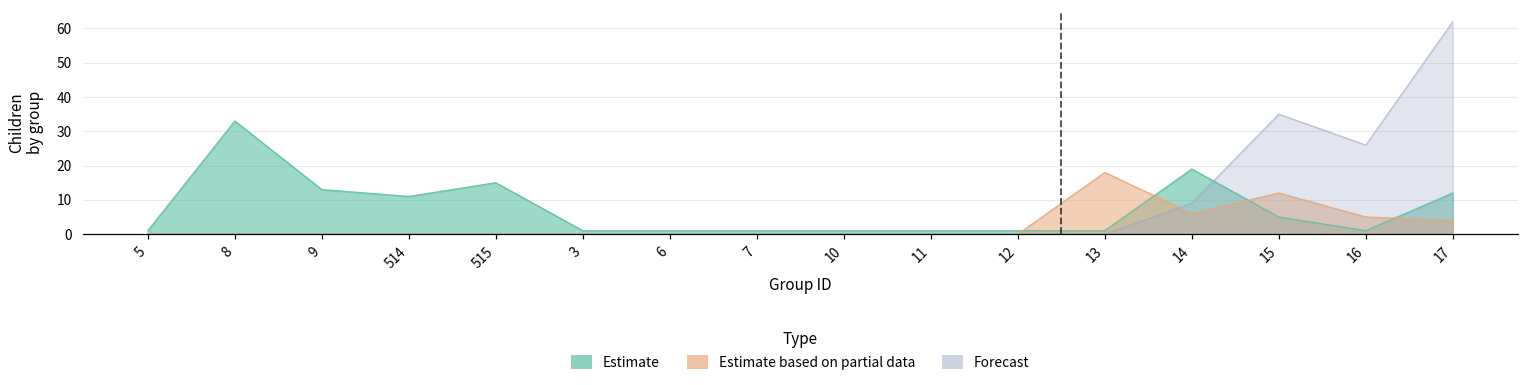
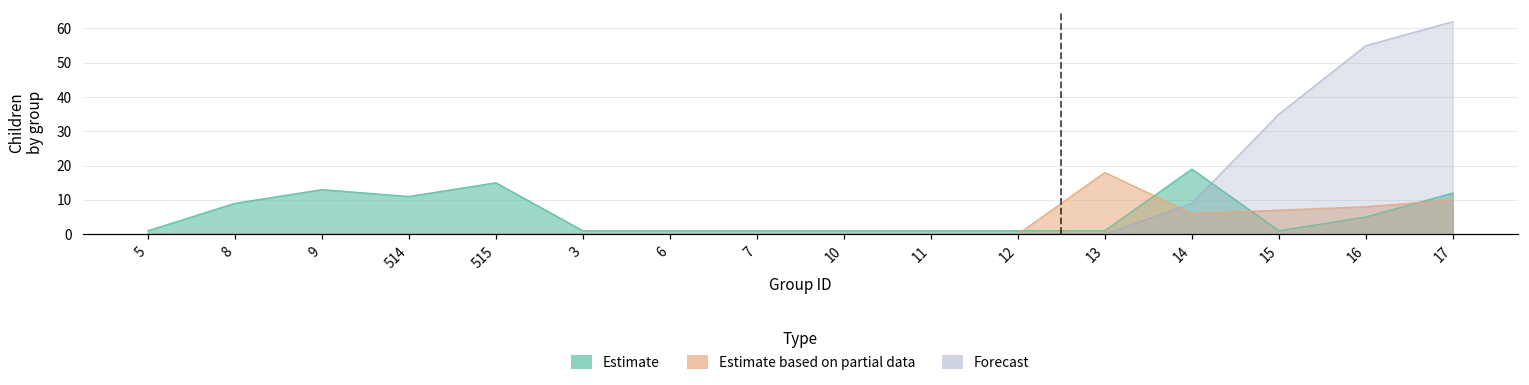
  {
    "Estimate": {
      "5": 1,
-     "8": 33,
+     "8": 9,
      "9": 13,
      "514": 11,
      "515": 15,
      "3": 1,
      "6": 1,
      "7": 1,
      "10": 1,
      "11": 1,
      "12": 1,
      "13": 1,
      "14": 19,
-     "15": 5,
-     "16": 1,
+     "15": 1,
+     "16": 5,
      "17": 12
    },
    "Estimate based on partial data": {
      "13": 18,
      "14": 6,
-     "15": 12,
-     "16": 5,
-     "17": 4
+     "15": 7,
+     "16": 8,
+     "17": 10
    },
    "Forecast": {
      "13": 0,
      "14": 9,
      "15": 35,
-     "16": 26,
+     "16": 55,
      "17": 62
    }
  }
